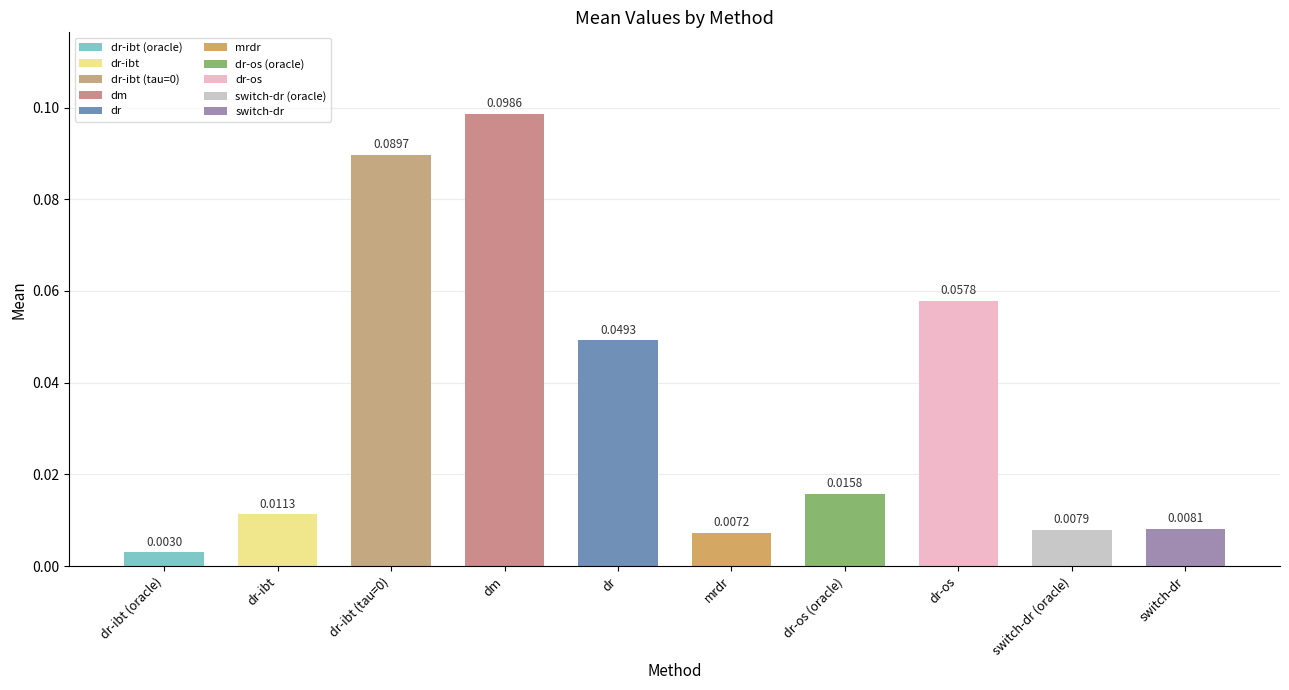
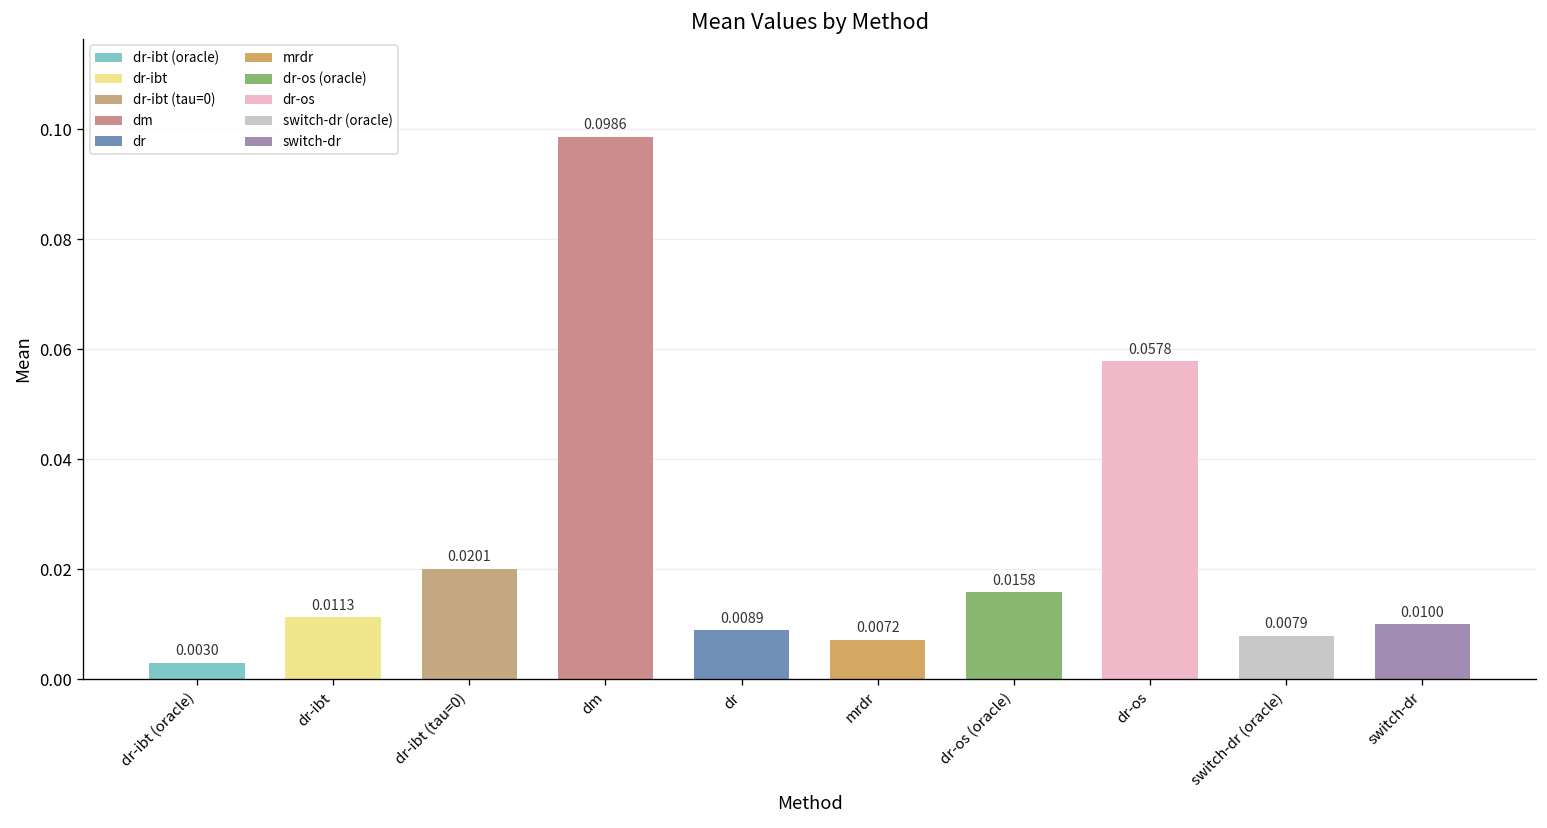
  {
    "dr-ibt (oracle)": 0.0030,
    "dr-ibt": 0.0113,
-   "dr-ibt (tau=0)": 0.0897,
+   "dr-ibt (tau=0)": 0.0201,
    "dm": 0.0986,
-   "dr": 0.0493,
+   "dr": 0.0089,
    "mrdr": 0.0072,
    "dr-os (oracle)": 0.0158,
    "dr-os": 0.0578,
    "switch-dr (oracle)": 0.0079,
-   "switch-dr": 0.0081
+   "switch-dr": 0.0100
  }
